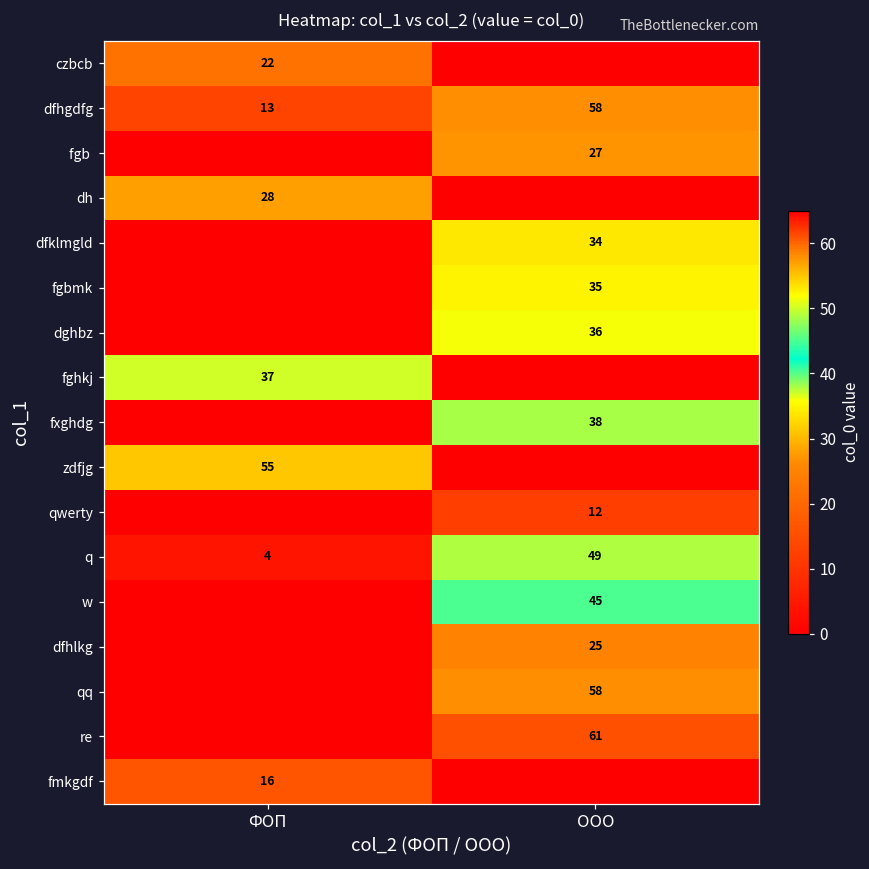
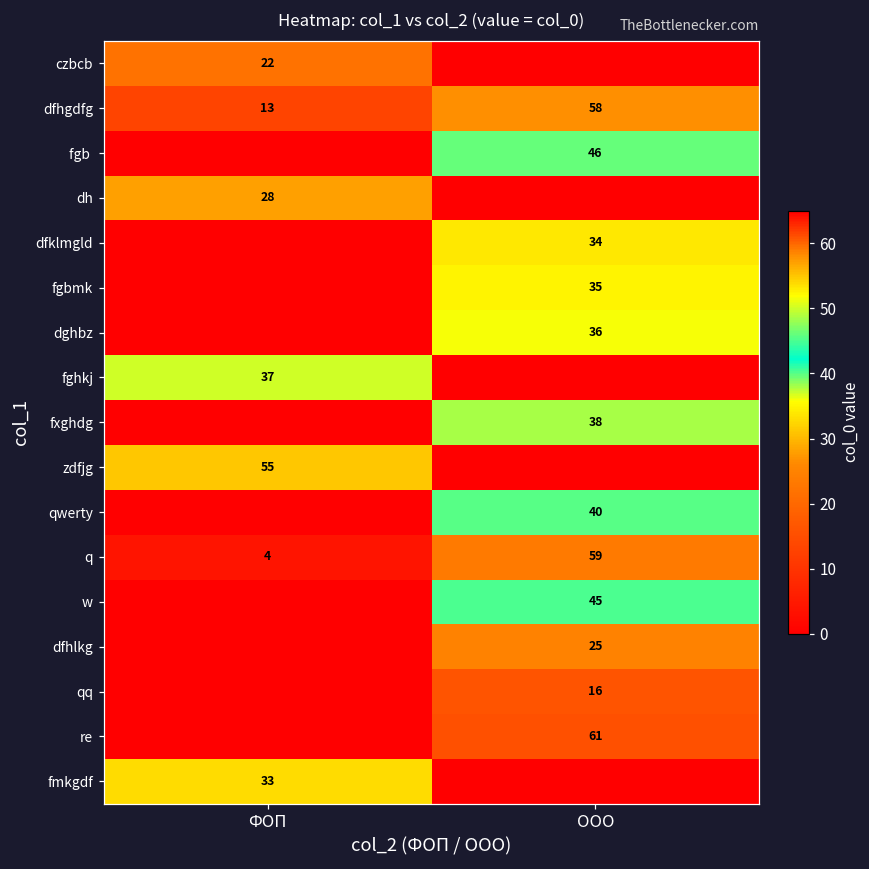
  {
    "czbcb": {
      "ФОП": 22
    },
    "dfhgdfg": {
      "ФОП": 13,
      "ООО": 58
    },
    "fgb": {
-     "ООО": 27
+     "ООО": 46
    },
    "dh": {
      "ФОП": 28
    },
    "dfklmgld": {
      "ООО": 34
    },
    "fgbmk": {
      "ООО": 35
    },
    "dghbz": {
      "ООО": 36
    },
    "fghkj": {
      "ФОП": 37
    },
    "fxghdg": {
      "ООО": 38
    },
    "zdfjg": {
      "ФОП": 55
    },
    "qwerty": {
-     "ООО": 12
+     "ООО": 40
    },
    "q": {
      "ФОП": 4,
-     "ООО": 49
+     "ООО": 59
    },
    "w": {
      "ООО": 45
    },
    "dfhlkg": {
      "ООО": 25
    },
    "qq": {
-     "ООО": 58
+     "ООО": 16
    },
    "re": {
      "ООО": 61
    },
    "fmkgdf": {
-     "ФОП": 16
+     "ФОП": 33
    }
  }
